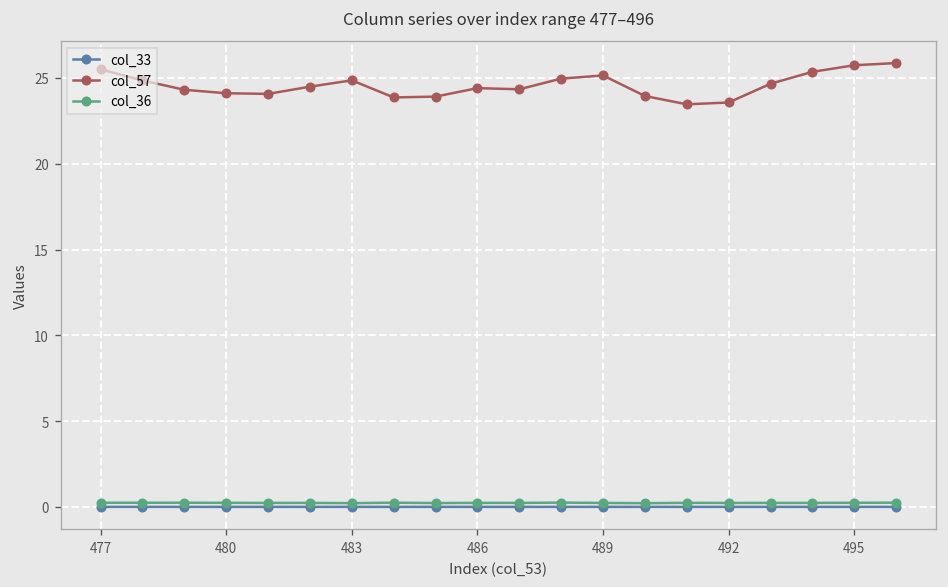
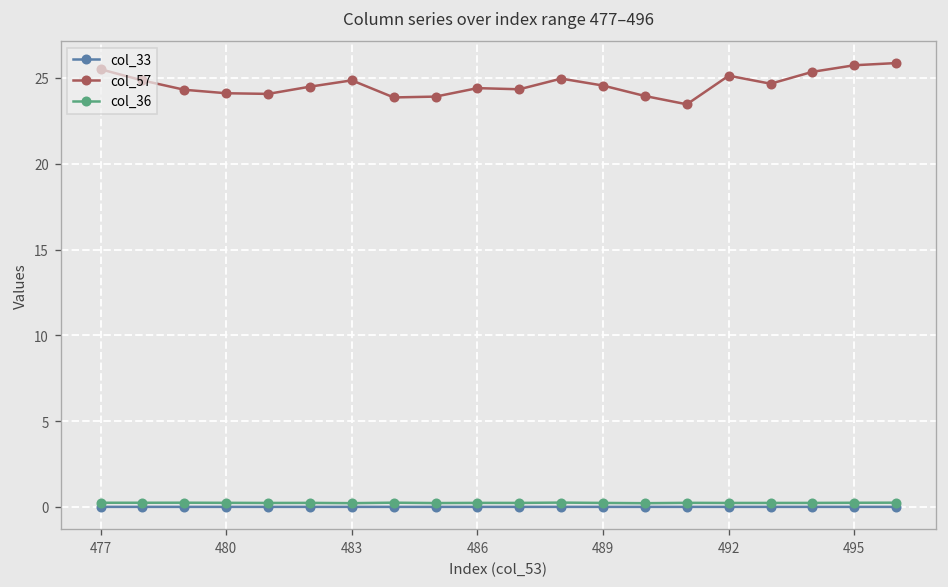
  {
    "col_57": {
      "480": 24.1,
      "483": 24.9,
      "486": 24.4,
-     "489": 25.1,
-     "492": 23.6,
+     "489": 24.6,
+     "492": 25.1,
      "495": 25.7
    }
  }
